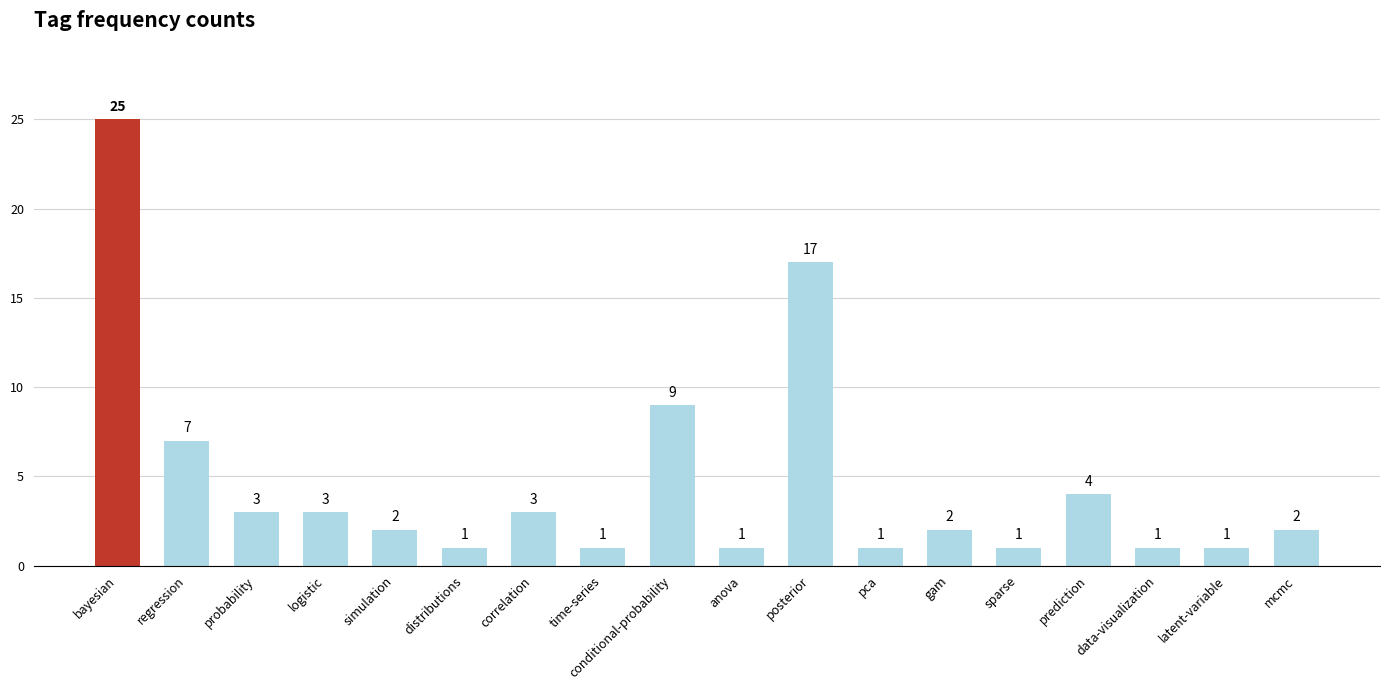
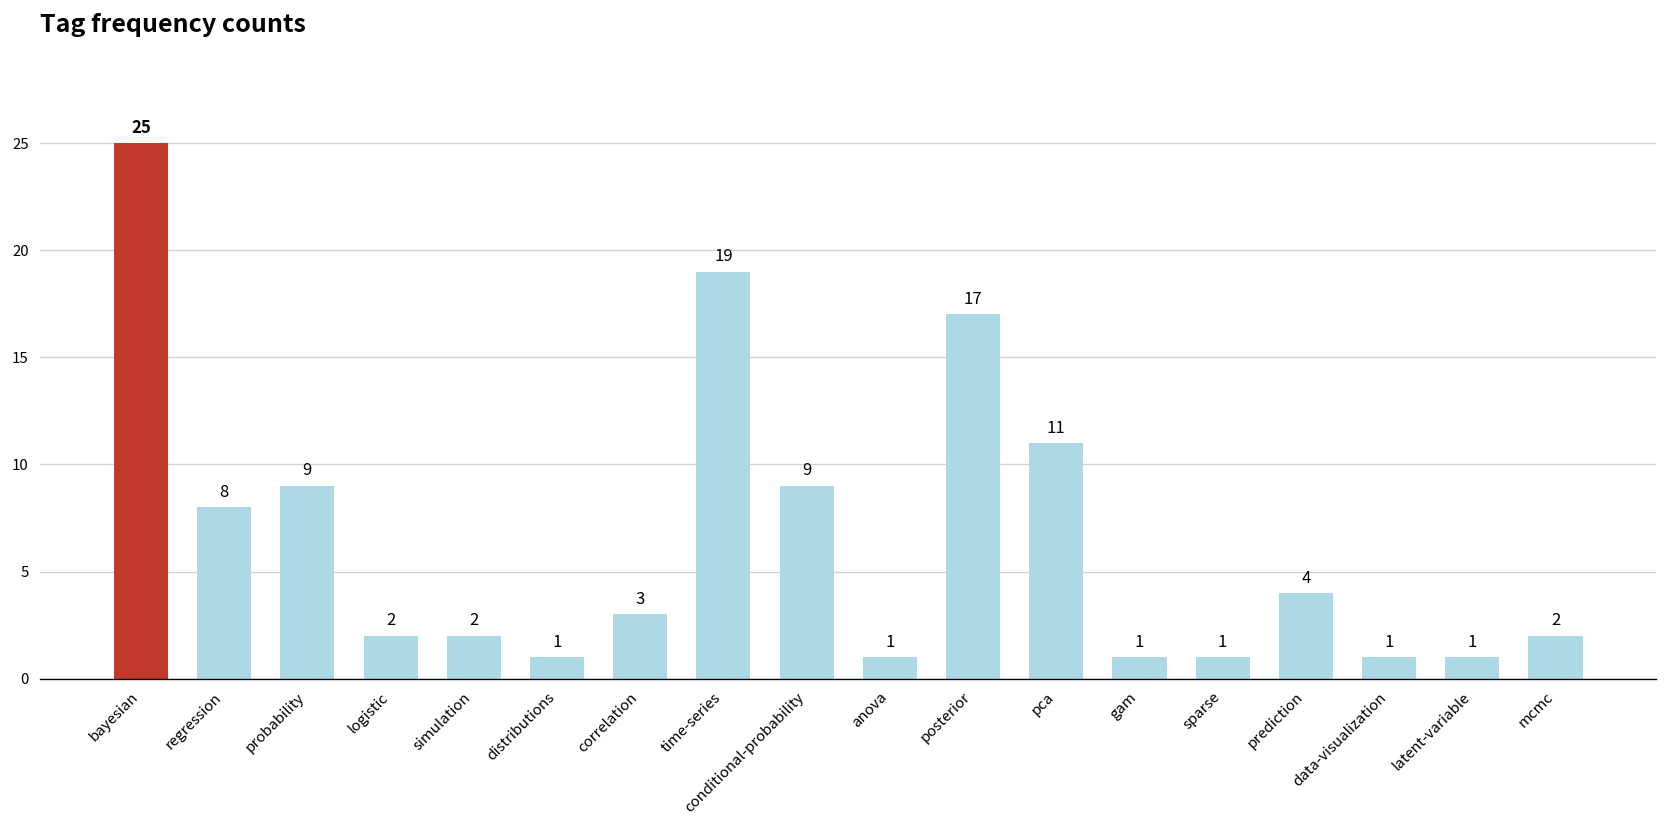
  {
    "bayesian": 25,
-   "regression": 7,
-   "probability": 3,
-   "logistic": 3,
+   "regression": 8,
+   "probability": 9,
+   "logistic": 2,
    "simulation": 2,
    "distributions": 1,
    "correlation": 3,
-   "time-series": 1,
+   "time-series": 19,
    "conditional-probability": 9,
    "anova": 1,
    "posterior": 17,
-   "pca": 1,
-   "gam": 2,
+   "pca": 11,
+   "gam": 1,
    "sparse": 1,
    "prediction": 4,
    "data-visualization": 1,
    "latent-variable": 1,
    "mcmc": 2
  }
